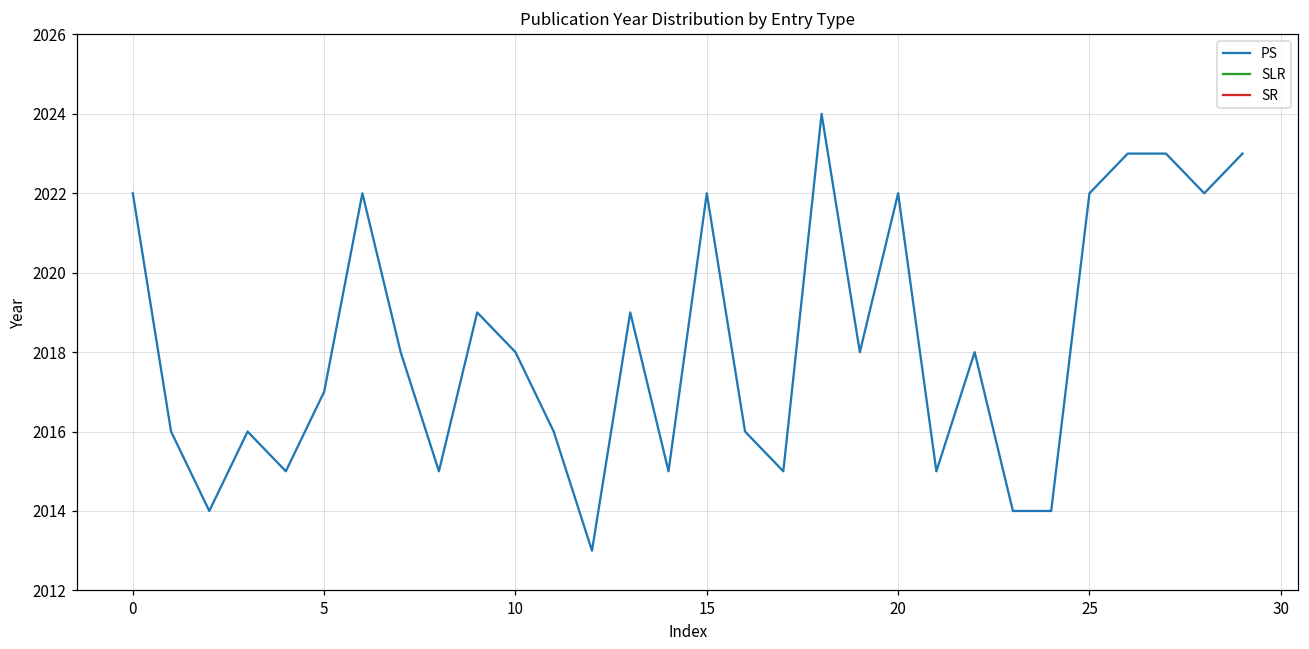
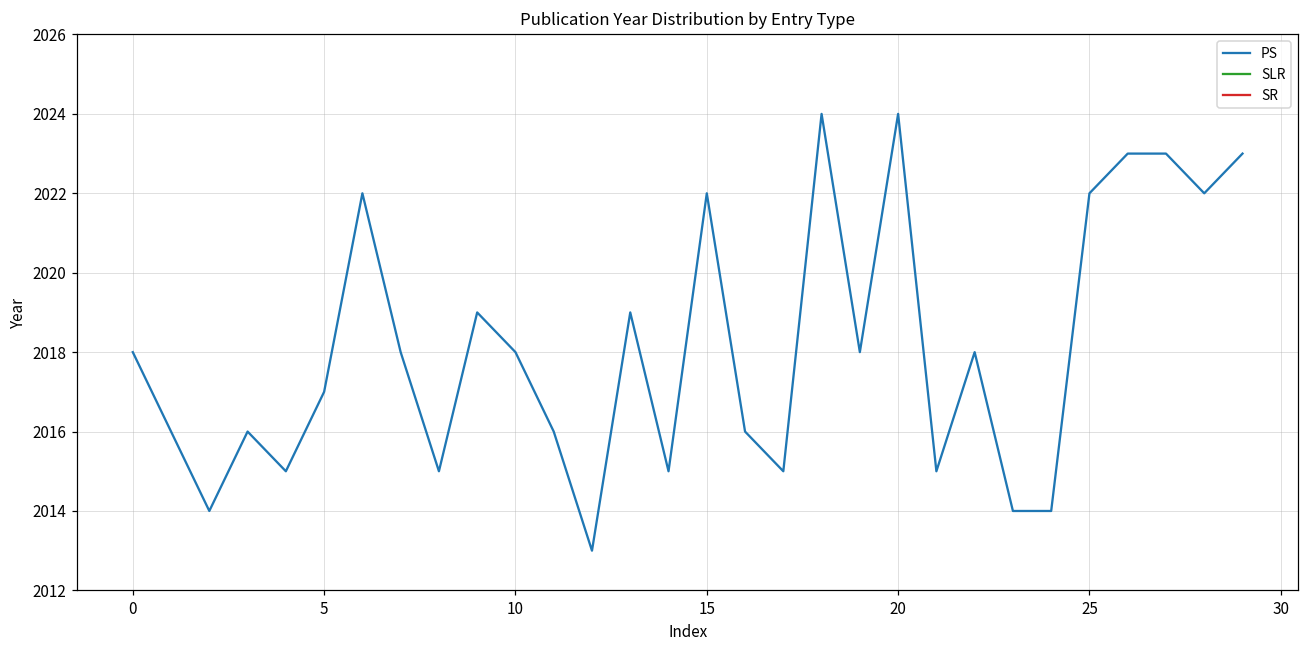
  {
    "PS": {
-     "0": 2022,
+     "0": 2018,
      "5": 2017,
      "10": 2018,
      "15": 2022,
-     "20": 2022,
+     "20": 2024,
      "25": 2022
    },
    "SR": {
      "0": 2023
    }
  }
